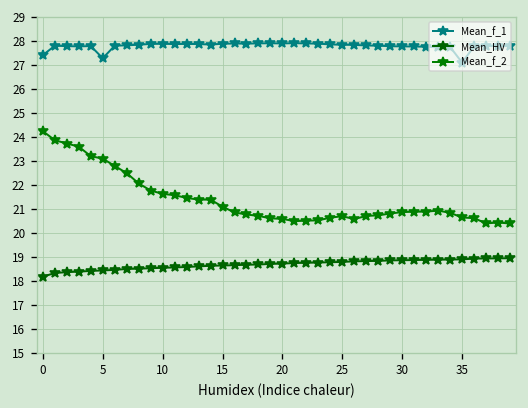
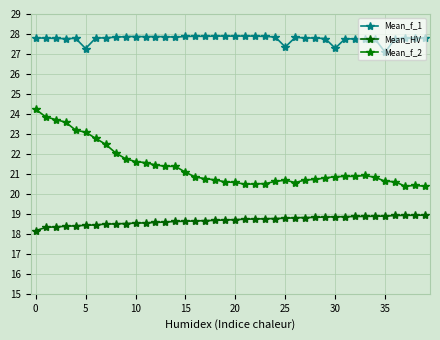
  {
    "Mean_f_1": {
-     "0": 27.4,
+     "0": 27.8,
      "5": 27.3,
      "10": 27.9,
      "15": 27.9,
      "20": 27.9,
-     "25": 27.8,
-     "30": 27.8
+     "25": 27.3,
+     "30": 27.3
    }
  }
